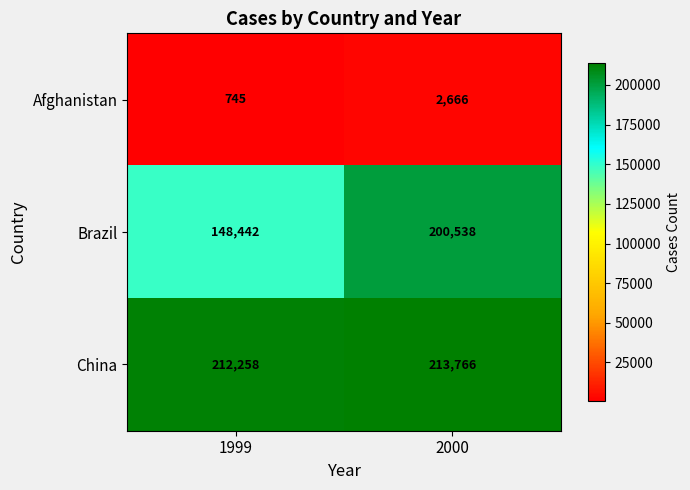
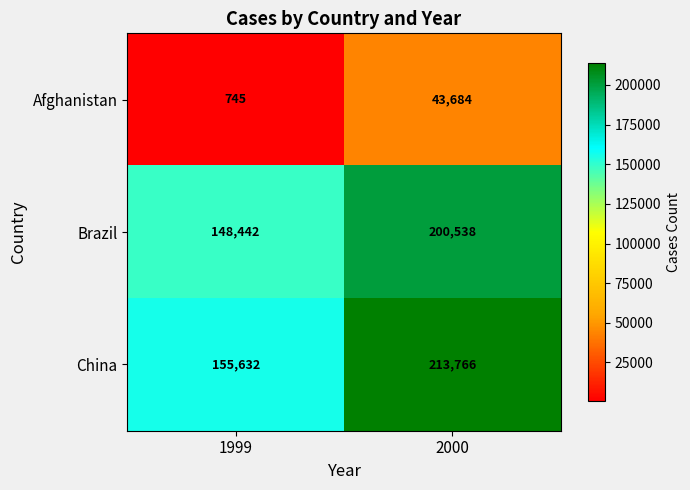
  {
    "Afghanistan": {
      "1999": "745",
-     "2000": "2,666"
+     "2000": "43,684"
    },
    "Brazil": {
      "1999": "148,442",
      "2000": "200,538"
    },
    "China": {
-     "1999": "212,258",
+     "1999": "155,632",
      "2000": "213,766"
    }
  }
